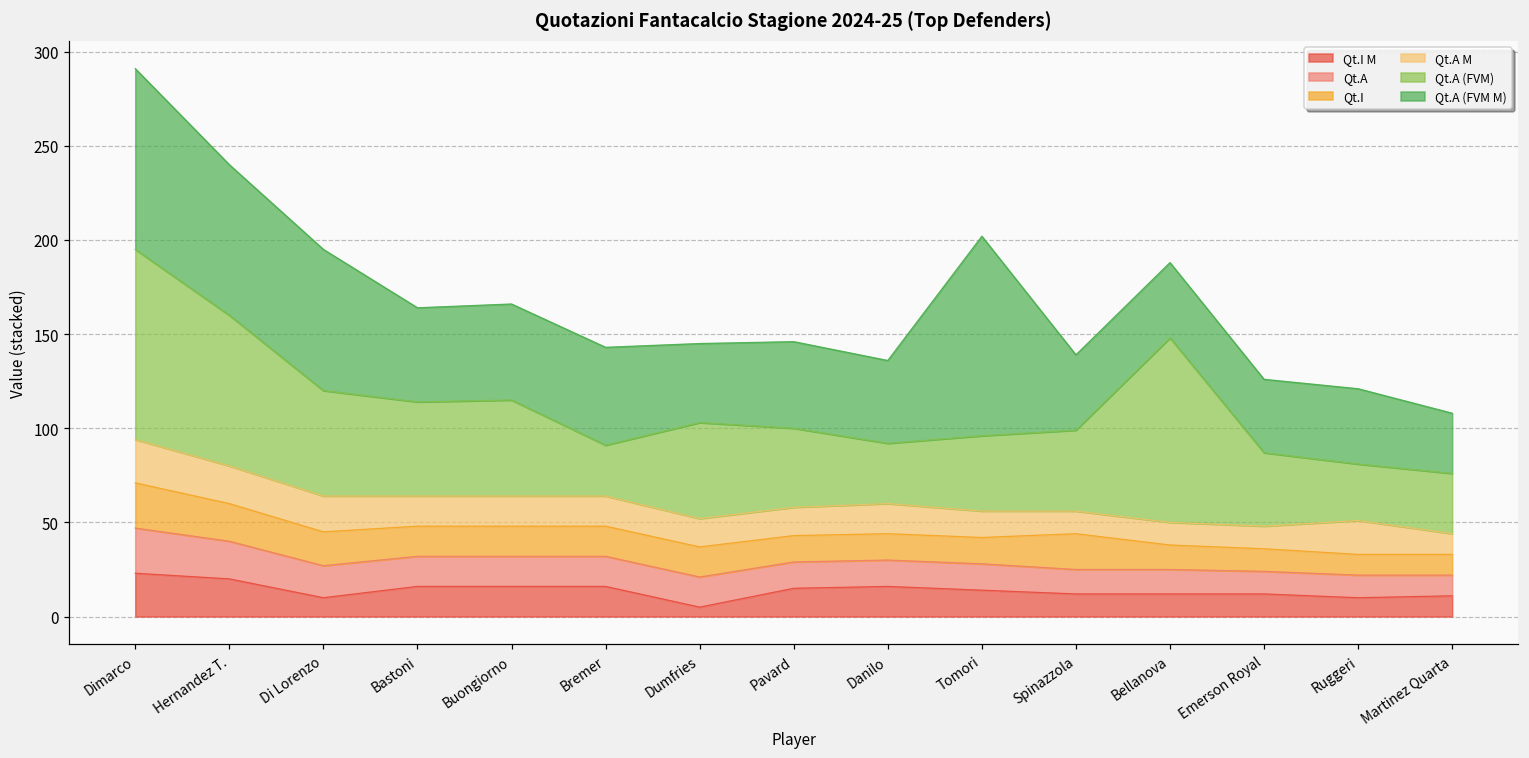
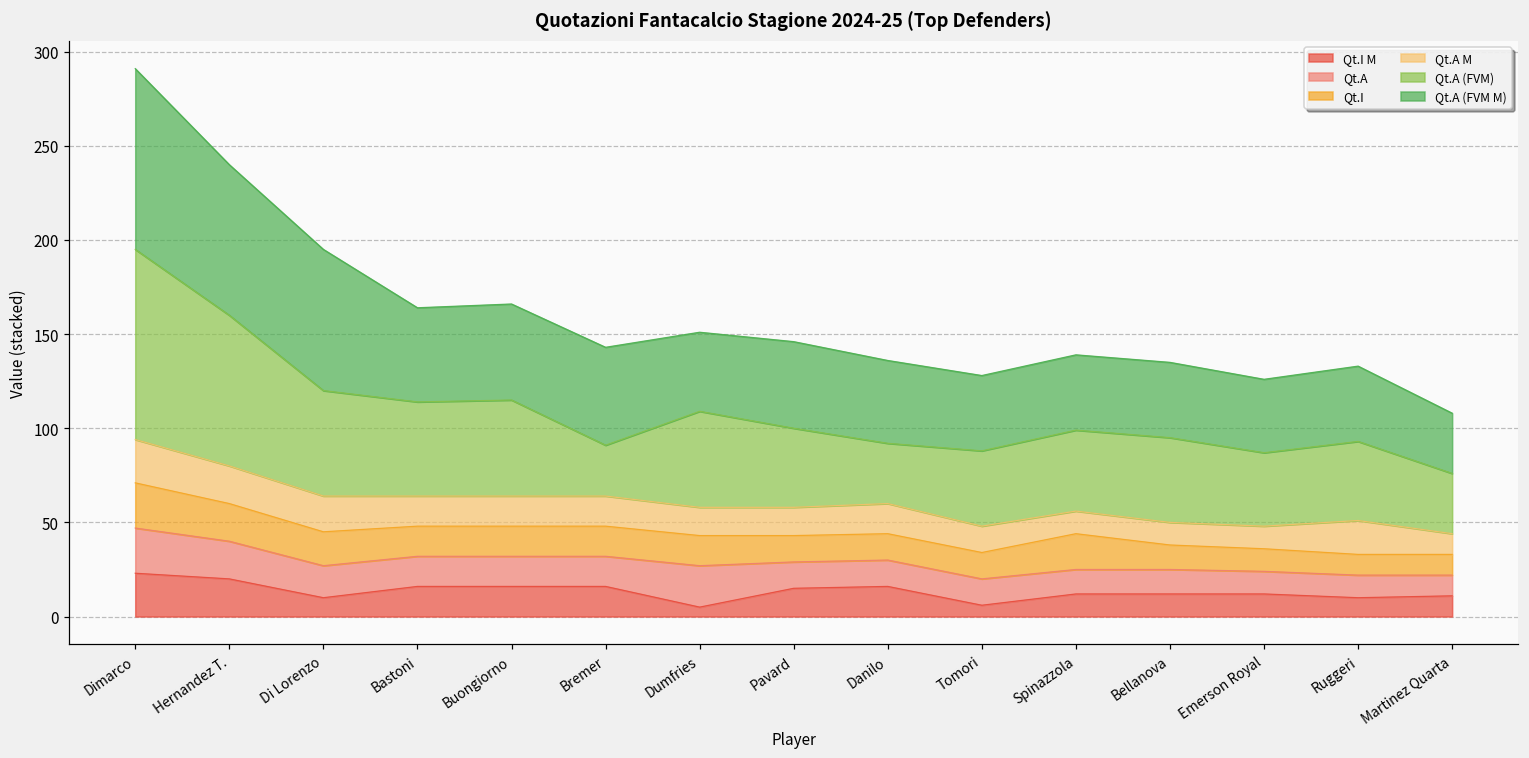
  {
    "Qt.I M": {
      "Dimarco": 23,
      "Hernandez T.": 20,
      "Di Lorenzo": 10,
      "Bastoni": 16,
      "Buongiorno": 16,
      "Bremer": 16,
      "Dumfries": 5,
      "Pavard": 15,
      "Danilo": 16,
-     "Tomori": 14,
+     "Tomori": 6,
      "Spinazzola": 12,
      "Bellanova": 12,
      "Emerson Royal": 12,
      "Ruggeri": 10,
      "Martinez Quarta": 11
    },
    "Qt.A": {
      "Dimarco": 24,
      "Hernandez T.": 20,
      "Di Lorenzo": 17,
      "Bastoni": 16,
      "Buongiorno": 16,
      "Bremer": 16,
-     "Dumfries": 16,
+     "Dumfries": 22,
      "Pavard": 14,
      "Danilo": 14,
      "Tomori": 14,
      "Spinazzola": 13,
      "Bellanova": 13,
      "Emerson Royal": 12,
      "Ruggeri": 12,
      "Martinez Quarta": 11
    },
    "Qt.I": {
      "Dimarco": 24,
      "Hernandez T.": 20,
      "Di Lorenzo": 18,
      "Bastoni": 16,
      "Buongiorno": 16,
      "Bremer": 16,
      "Dumfries": 16,
      "Pavard": 14,
      "Danilo": 14,
      "Tomori": 14,
      "Spinazzola": 19,
      "Bellanova": 13,
      "Emerson Royal": 12,
      "Ruggeri": 11,
      "Martinez Quarta": 11
    },
    "Qt.A M": {
      "Dimarco": 23,
      "Hernandez T.": 20,
      "Di Lorenzo": 19,
      "Bastoni": 16,
      "Buongiorno": 16,
      "Bremer": 16,
      "Dumfries": 15,
      "Pavard": 15,
      "Danilo": 16,
      "Tomori": 14,
      "Spinazzola": 12,
      "Bellanova": 12,
      "Emerson Royal": 12,
      "Ruggeri": 18,
      "Martinez Quarta": 11
    },
    "Qt.A (FVM)": {
      "Dimarco": 101,
      "Hernandez T.": 80,
      "Di Lorenzo": 56,
      "Bastoni": 50,
      "Buongiorno": 51,
      "Bremer": 27,
      "Dumfries": 51,
      "Pavard": 42,
      "Danilo": 32,
      "Tomori": 40,
      "Spinazzola": 43,
-     "Bellanova": 98,
+     "Bellanova": 45,
      "Emerson Royal": 39,
-     "Ruggeri": 30,
+     "Ruggeri": 42,
      "Martinez Quarta": 32
    },
    "Qt.A (FVM M)": {
      "Dimarco": 96,
      "Hernandez T.": 80,
      "Di Lorenzo": 75,
      "Bastoni": 50,
      "Buongiorno": 51,
      "Bremer": 52,
      "Dumfries": 42,
      "Pavard": 46,
      "Danilo": 44,
-     "Tomori": 106,
+     "Tomori": 40,
      "Spinazzola": 40,
      "Bellanova": 40,
      "Emerson Royal": 39,
      "Ruggeri": 40,
      "Martinez Quarta": 32
    }
  }
